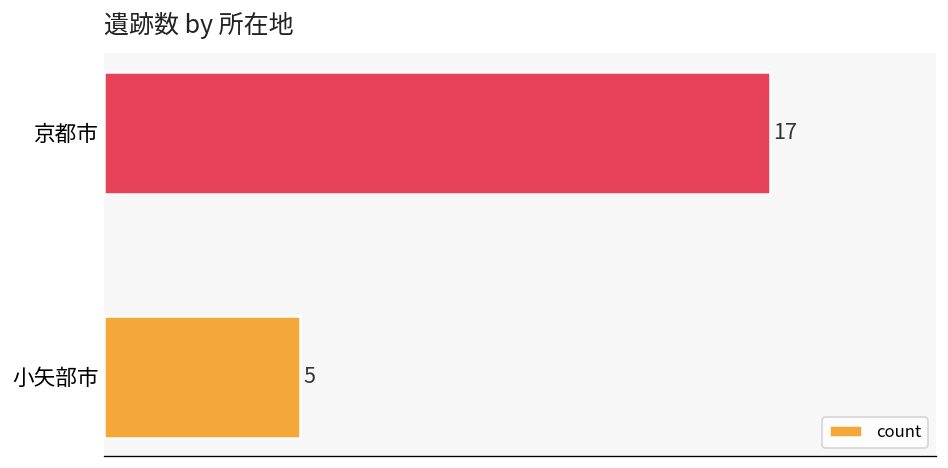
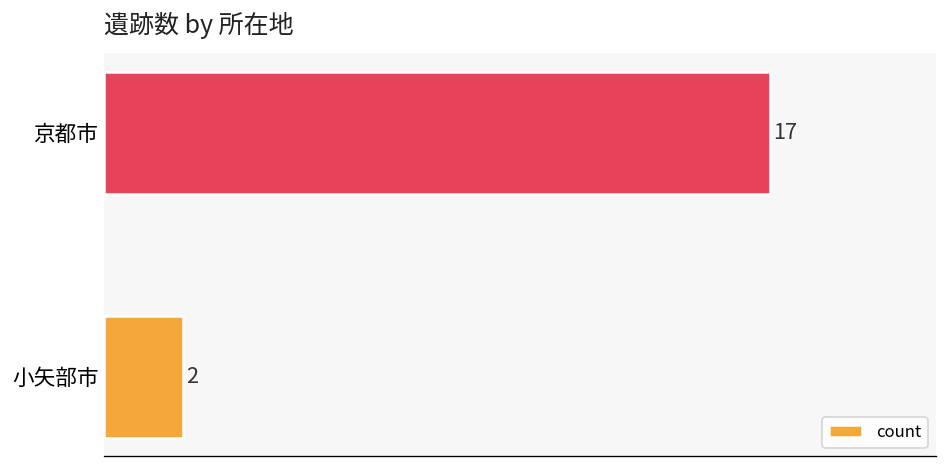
  {
    "京都市": 17,
-   "小矢部市": 5
+   "小矢部市": 2
  }
